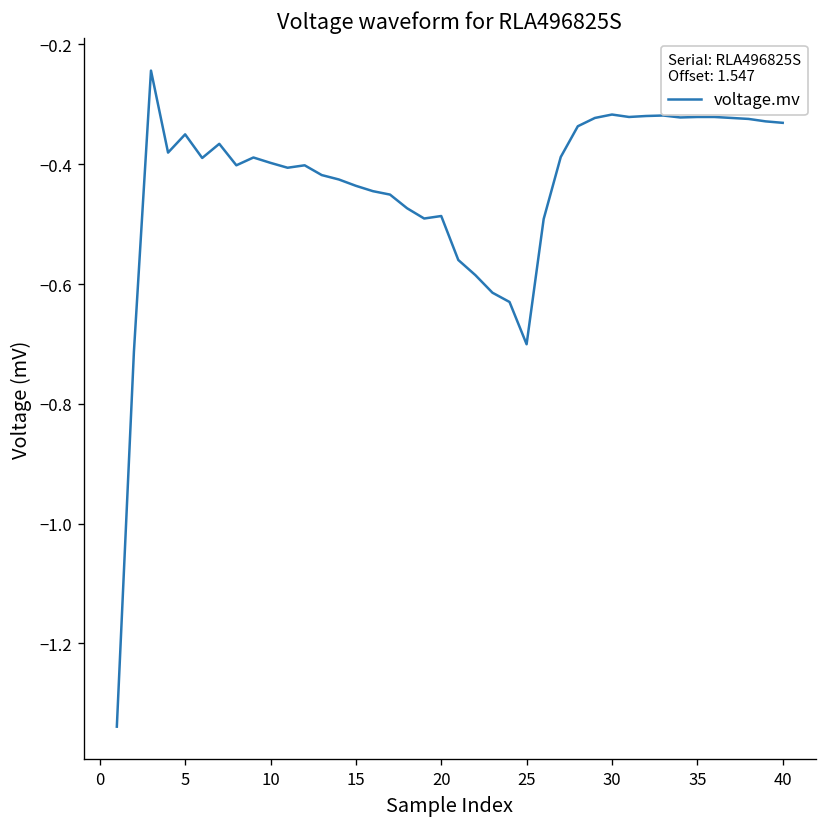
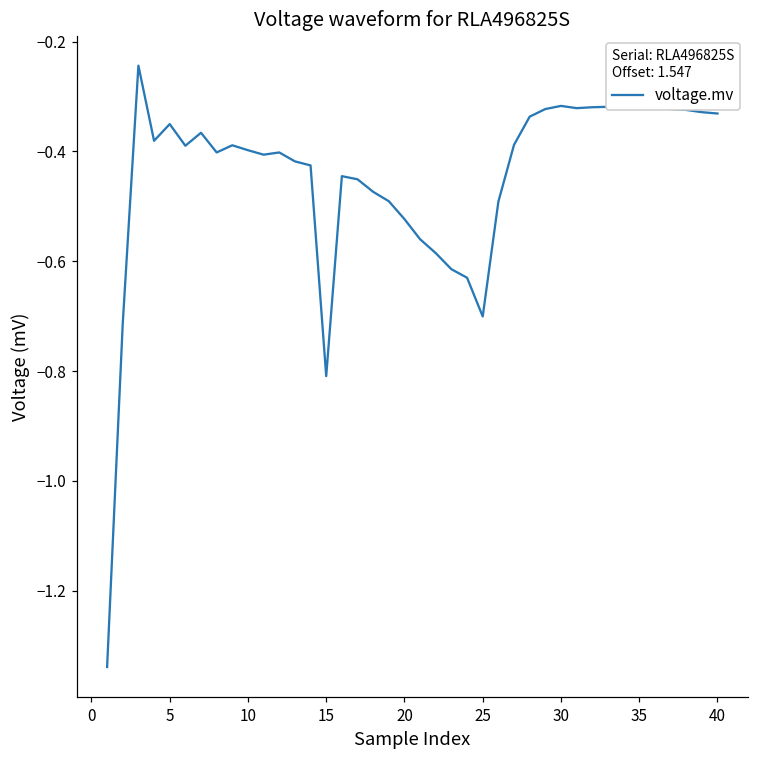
  {
    "5": -0.35,
    "10": -0.40,
-   "15": -0.44,
-   "20": -0.49,
+   "15": -0.81,
+   "20": -0.52,
    "25": -0.70,
    "30": -0.32,
    "40": -0.33
  }
